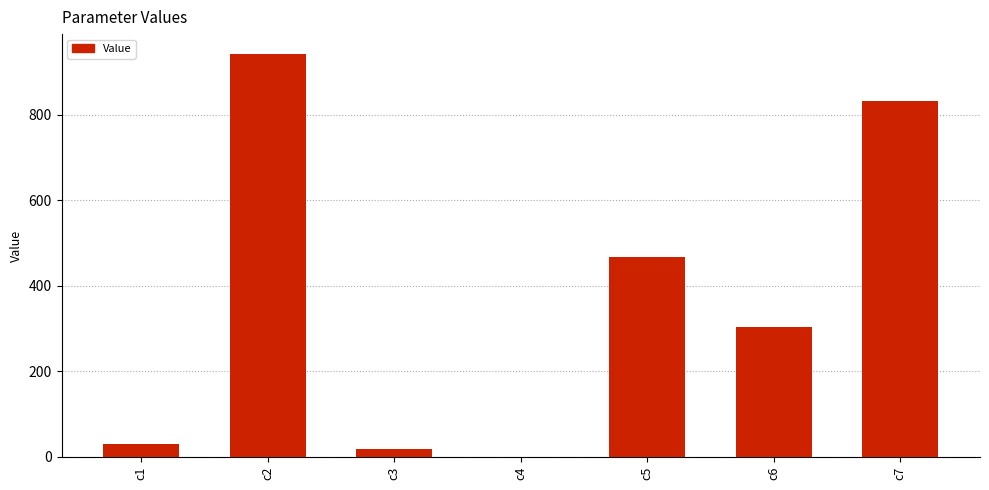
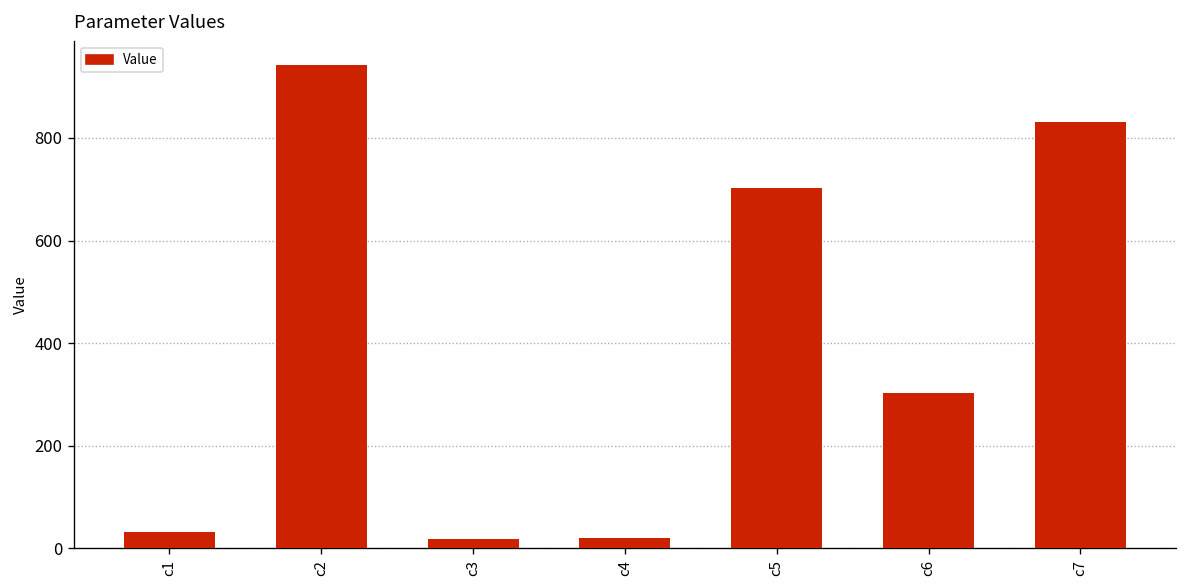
  {
    "c1": 30,
    "c2": 940,
    "c3": 20,
-   "c4": 0,
-   "c5": 470,
+   "c4": 20,
+   "c5": 700,
    "c6": 300,
    "c7": 830
  }
